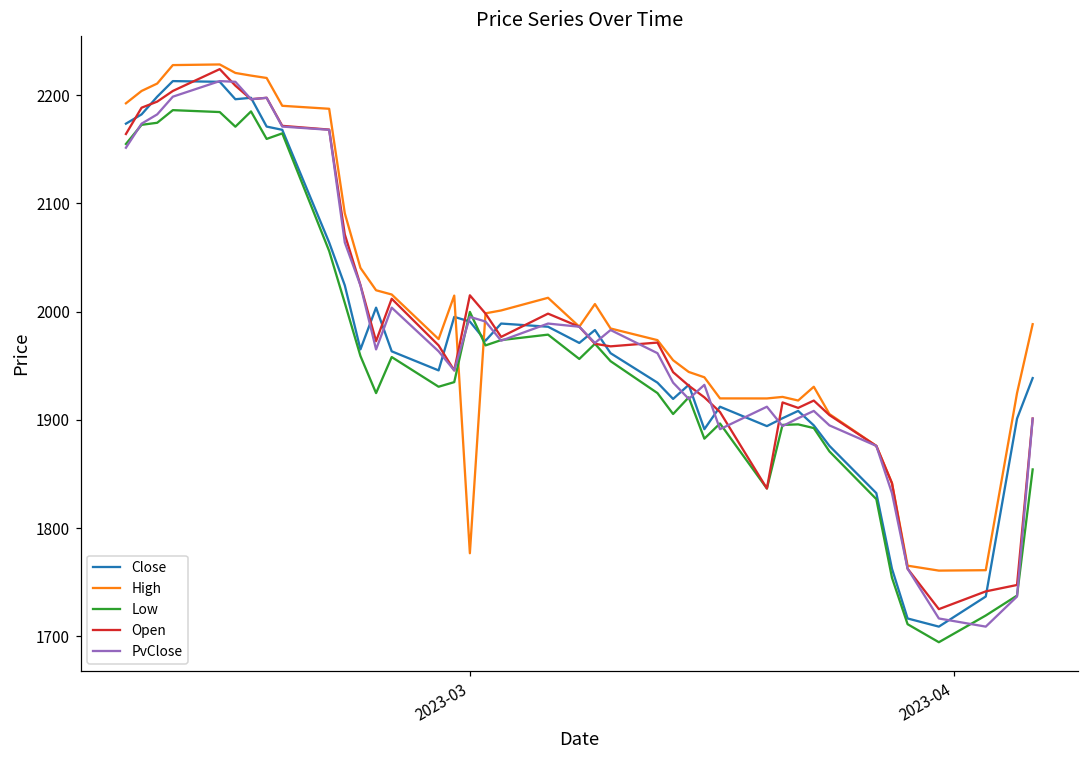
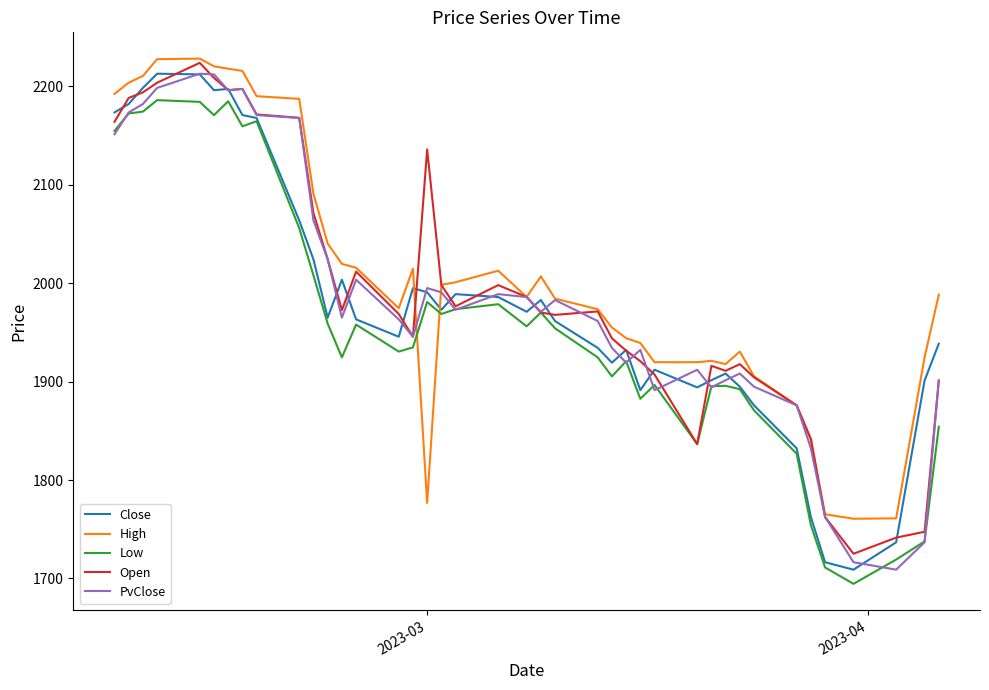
  {
    "Close": {
      "2023-03": 1990
    },
    "High": {
      "2023-03": 1780
    },
    "Low": {
-     "2023-03": 2000
+     "2023-03": 1980
    },
    "Open": {
-     "2023-03": 2020
+     "2023-03": 2140
    },
    "PvClose": {
      "2023-03": 2000
    }
  }
